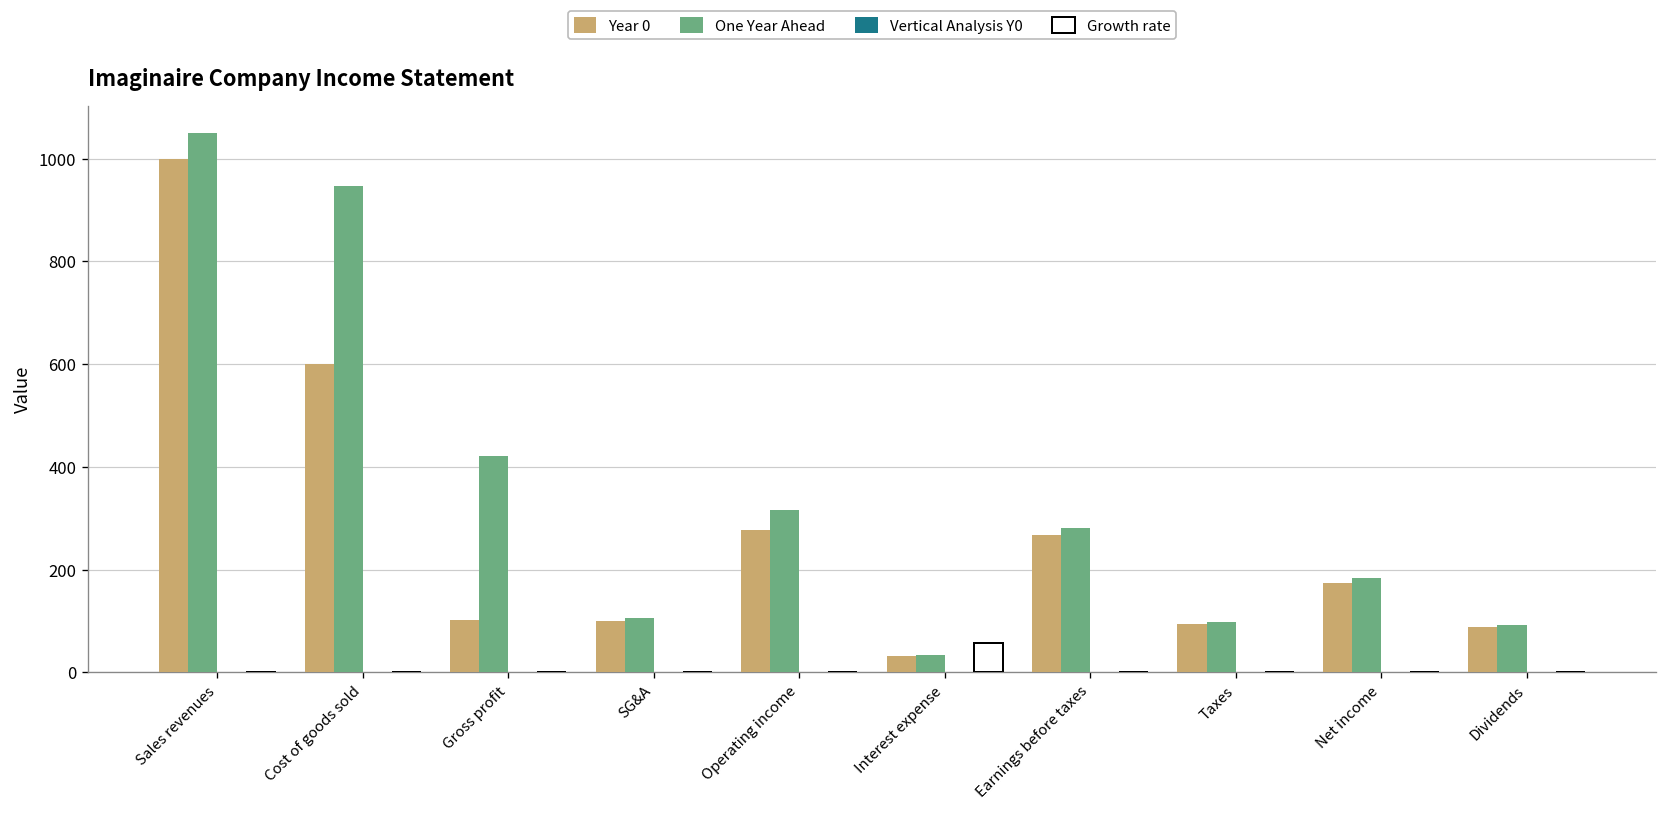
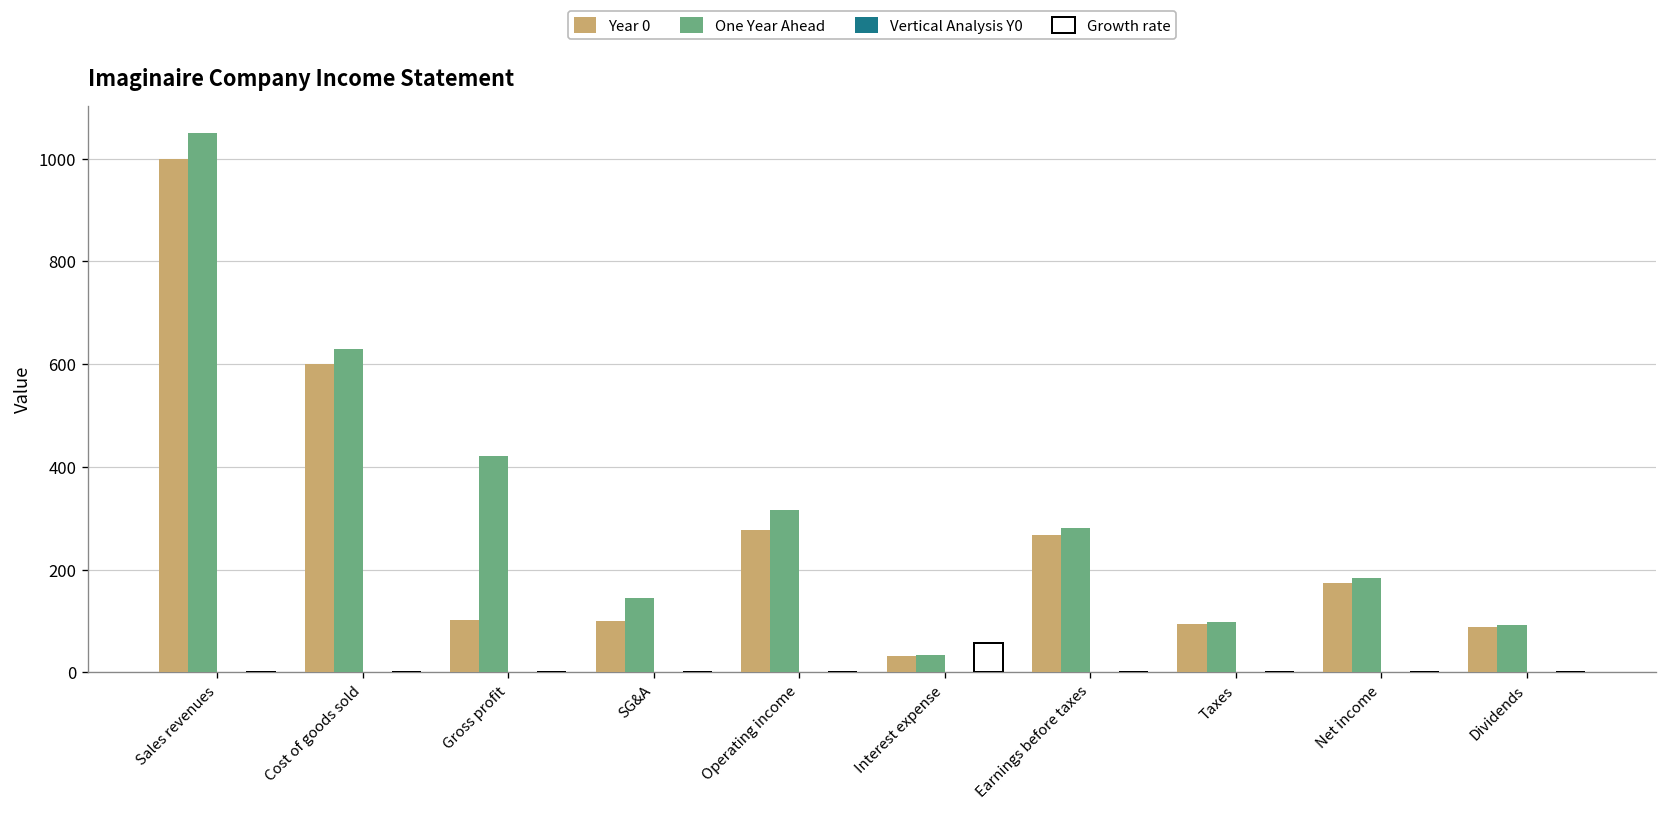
  {
    "Year 0": {
      "Sales revenues": 1000,
      "Cost of goods sold": 600,
      "Gross profit": 100,
      "SG&A": 100,
      "Operating income": 280,
      "Interest expense": 30,
      "Earnings before taxes": 270,
      "Taxes": 90,
      "Net income": 170,
      "Dividends": 90
    },
    "One Year Ahead": {
      "Sales revenues": 1050,
-     "Cost of goods sold": 950,
+     "Cost of goods sold": 630,
      "Gross profit": 420,
-     "SG&A": 110,
+     "SG&A": 140,
      "Operating income": 320,
      "Interest expense": 30,
      "Earnings before taxes": 280,
      "Taxes": 100,
      "Net income": 180,
      "Dividends": 90
    },
    "Growth rate": {
      "Interest expense": 60
    }
  }
